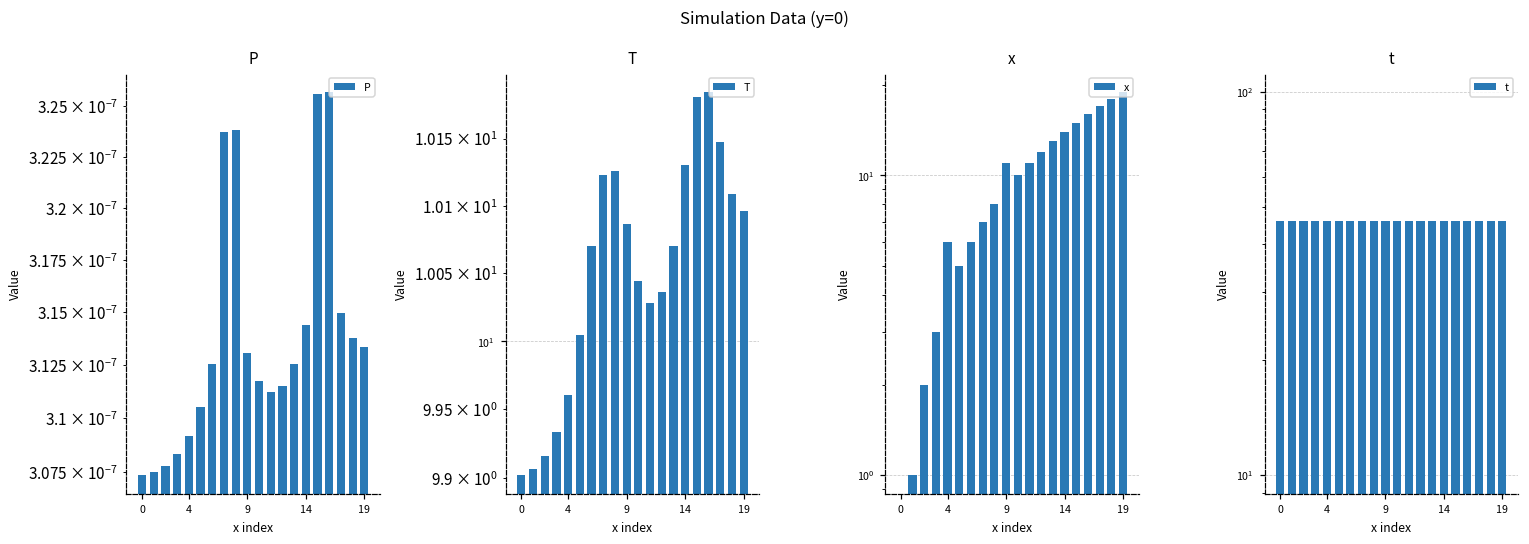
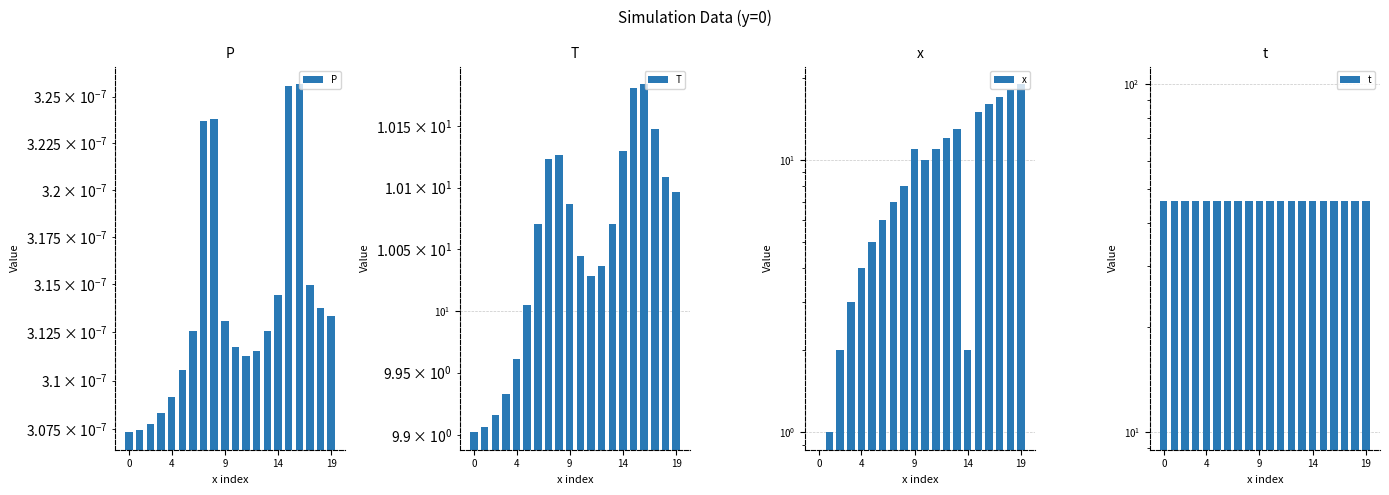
  {
    "x": {
-     "4": 6,
+     "4": 4,
      "9": 11,
-     "14": 14
+     "14": 2
    },
    "t": {
      "0": 46,
      "4": 46,
      "9": 46,
      "14": 46,
      "19": 46
    }
  }
